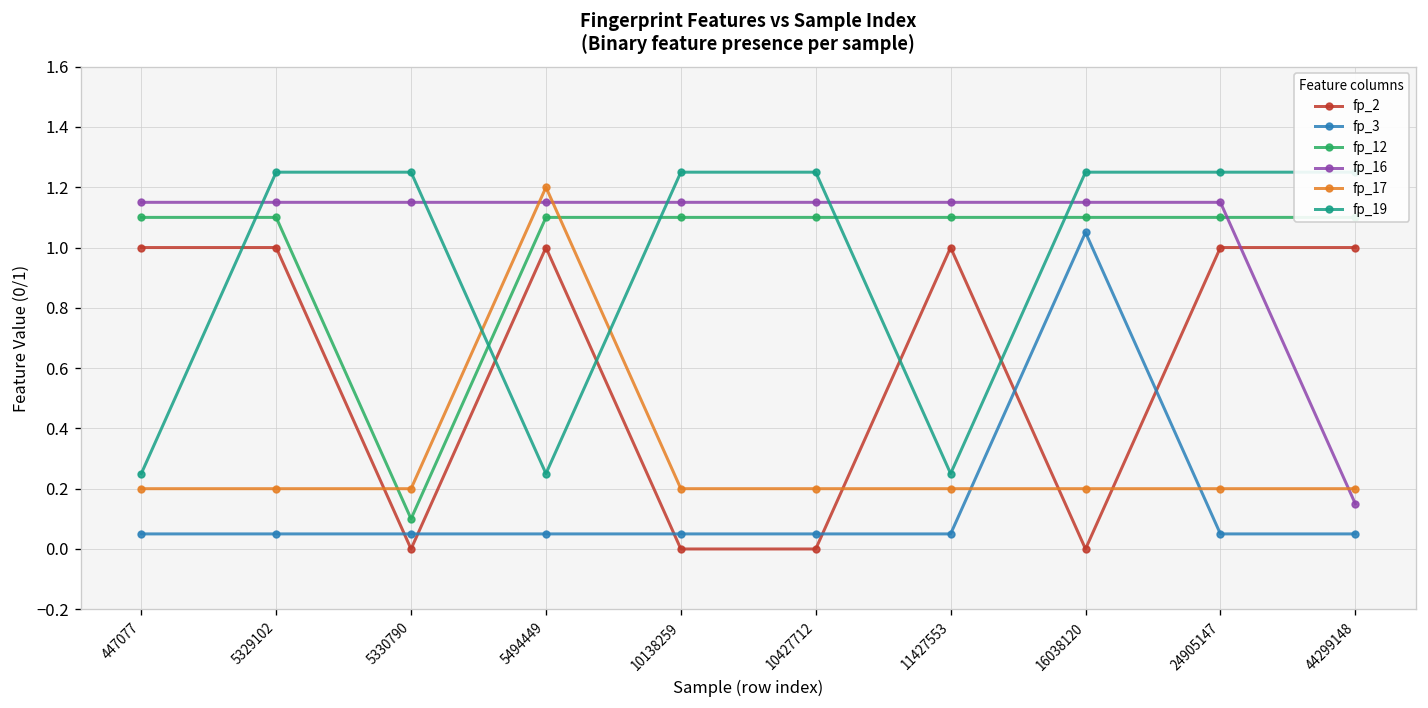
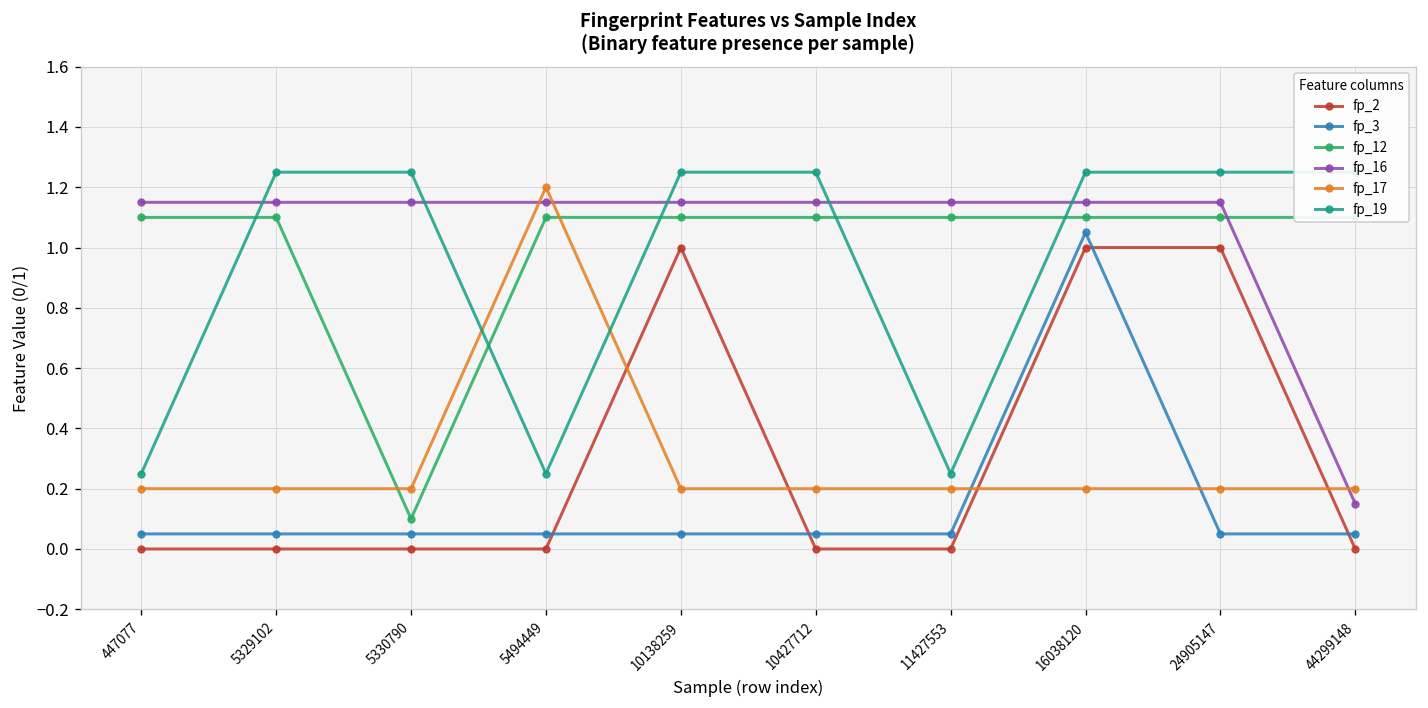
  {
    "fp_2": {
-     "447077": 1,
-     "5329102": 1,
+     "447077": 0,
+     "5329102": 0,
      "5330790": 0,
-     "5494449": 1,
-     "10138259": 0,
+     "5494449": 0,
+     "10138259": 1,
      "10427712": 0,
-     "11427553": 1,
-     "16038120": 0,
+     "11427553": 0,
+     "16038120": 1,
      "24905147": 1,
-     "44299148": 1
+     "44299148": 0
    },
    "fp_3": {
      "447077": 0.05,
      "5329102": 0.05,
      "5330790": 0.05,
      "5494449": 0.05,
      "10138259": 0.05,
      "10427712": 0.05,
      "11427553": 0.05,
      "16038120": 1.05,
      "24905147": 0.05,
      "44299148": 0.05
    },
    "fp_16": {
      "447077": 1.15,
      "5329102": 1.15,
      "5330790": 1.15,
      "5494449": 1.15,
      "10138259": 1.15,
      "10427712": 1.15,
      "11427553": 1.15,
      "16038120": 1.15,
      "24905147": 1.15,
      "44299148": 0.15
    },
    "fp_17": {
      "447077": 0.20,
      "5329102": 0.20,
      "5330790": 0.20,
      "5494449": 1.20,
      "10138259": 0.20,
      "10427712": 0.20,
      "11427553": 0.20,
      "16038120": 0.20,
      "24905147": 0.20,
      "44299148": 0.20
    }
  }
